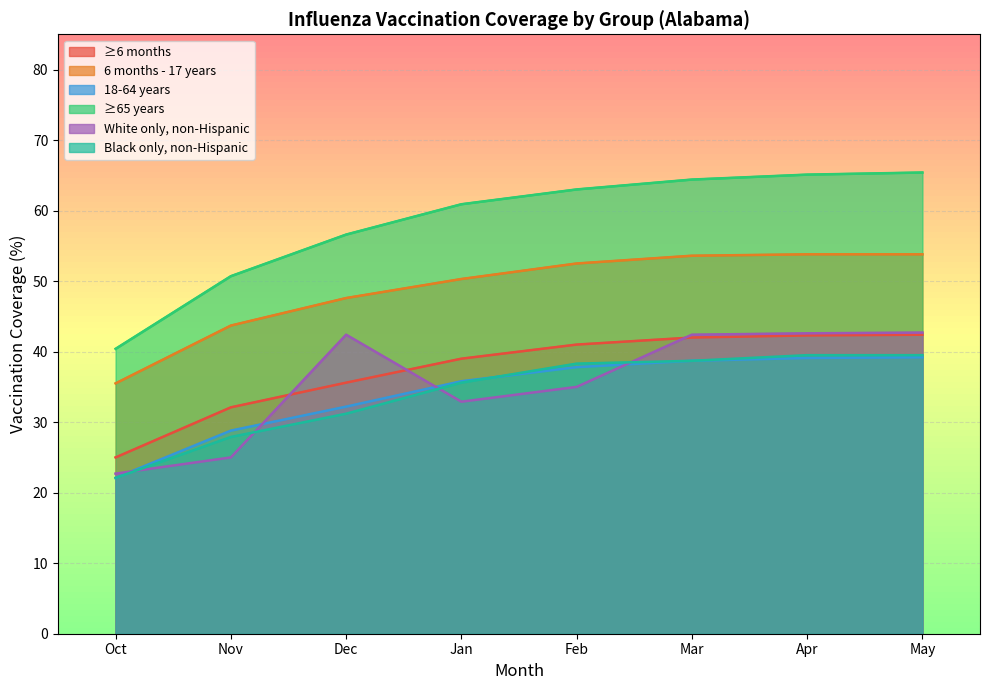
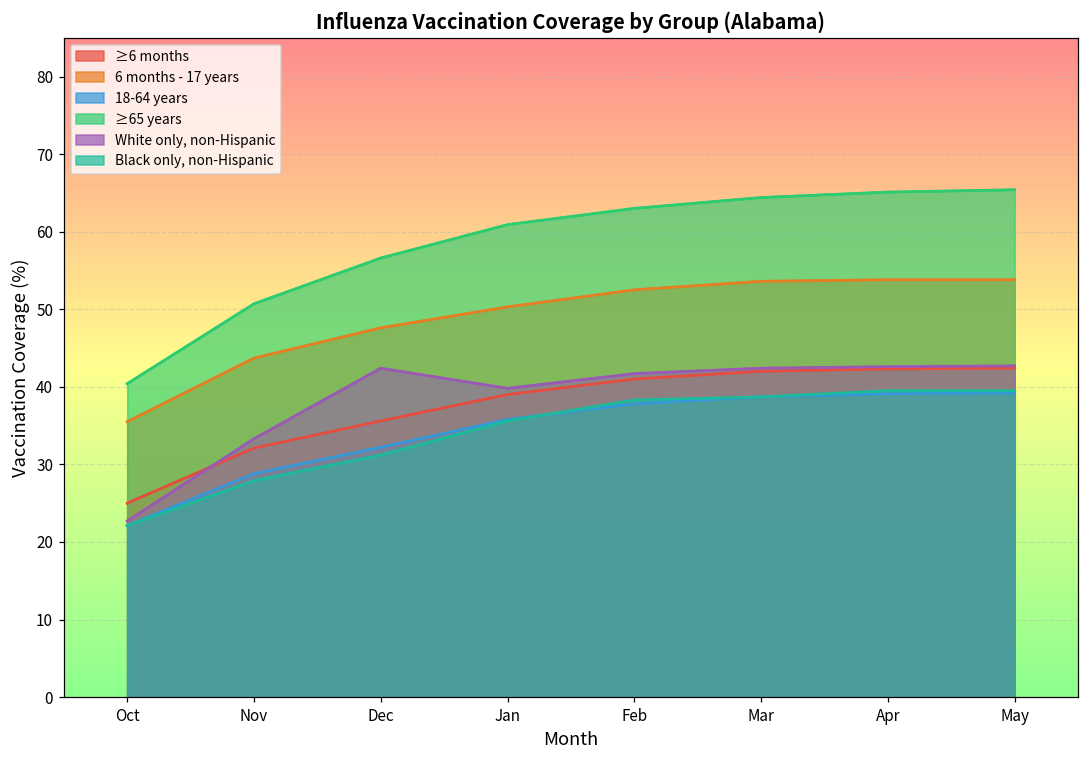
  {
    "White only, non-Hispanic": {
      "Oct": 23,
-     "Nov": 25,
+     "Nov": 33,
      "Dec": 42,
-     "Jan": 33,
-     "Feb": 35,
+     "Jan": 40,
+     "Feb": 42,
      "Mar": 42
    }
  }
